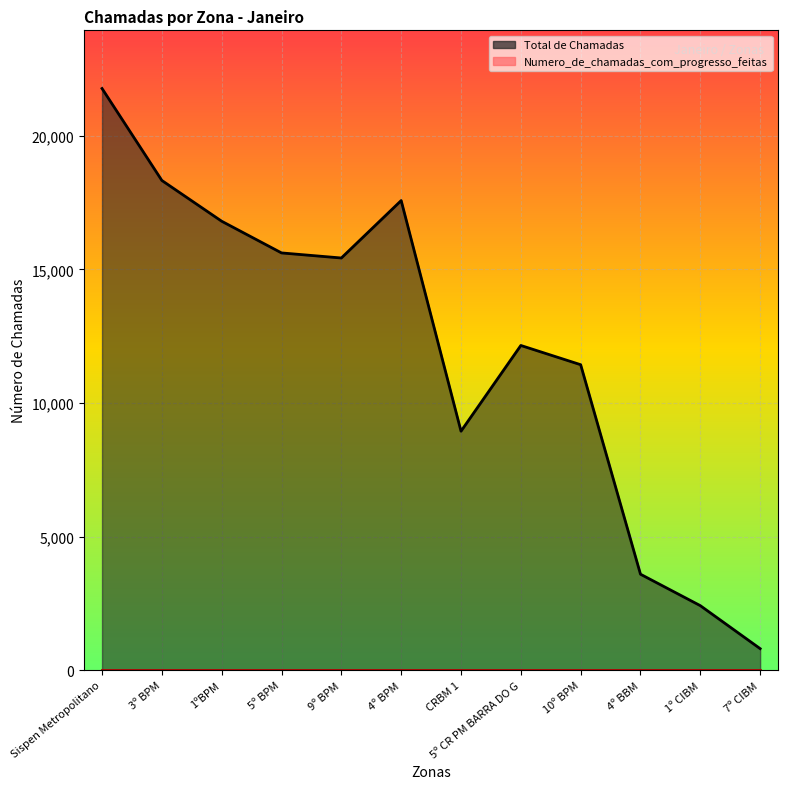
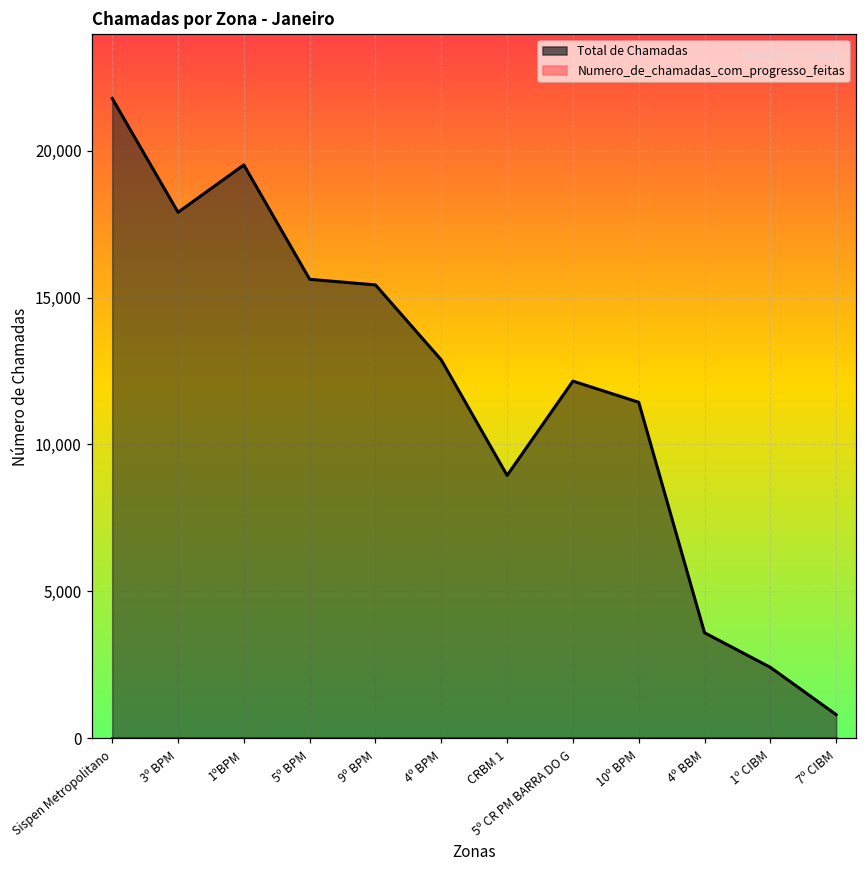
  {
    "Total de Chamadas": {
      "Sispen Metropolitano": "21,800",
-     "3º BPM": "18,300",
-     "1ºBPM": "16,800",
+     "3º BPM": "17,900",
+     "1ºBPM": "19,500",
      "5º BPM": "15,600",
      "9º BPM": "15,400",
-     "4º BPM": "17,600",
+     "4º BPM": "12,900",
      "CRBM 1": "8,900",
      "5º CR PM BARRA DO G": "12,200",
      "10º BPM": "11,400",
      "4º BBM": "3,600",
      "1º CIBM": "2,400",
      "7º CIBM": "800"
    },
    "Numero_de_chamadas_com_progresso_feitas": {
      "Sispen Metropolitano": "0",
      "3º BPM": "0",
      "1ºBPM": "0",
      "5º BPM": "0",
      "9º BPM": "0",
      "4º BPM": "0",
      "CRBM 1": "0",
      "5º CR PM BARRA DO G": "0",
      "10º BPM": "0",
      "4º BBM": "0",
      "1º CIBM": "0",
      "7º CIBM": "0"
    }
  }
